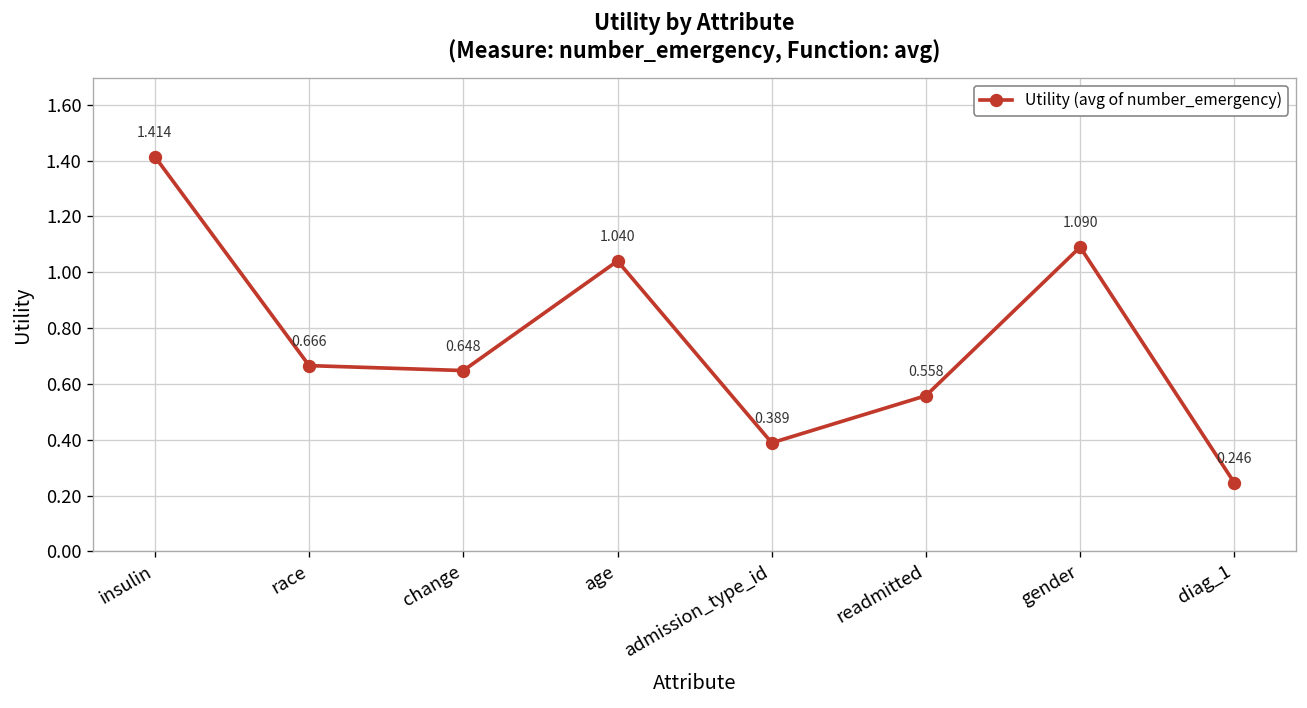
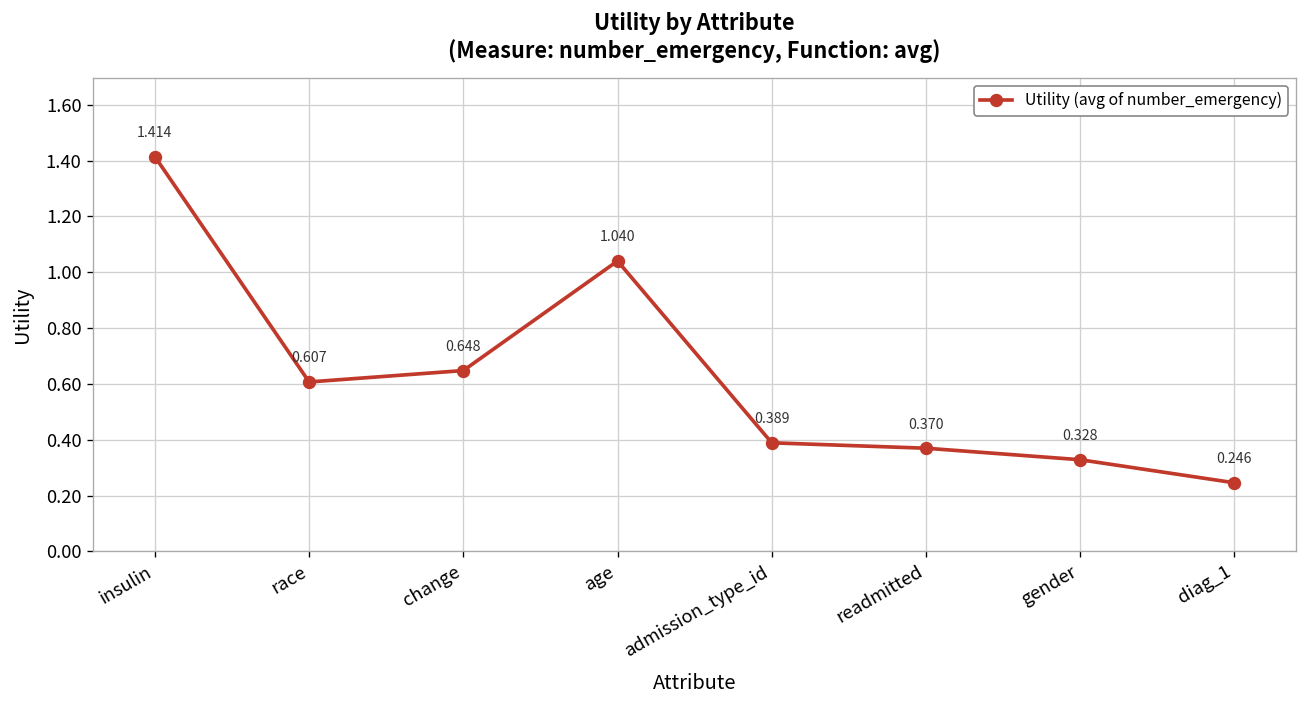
  {
    "insulin": 1.414,
-   "race": 0.666,
+   "race": 0.607,
    "change": 0.648,
    "age": 1.040,
    "admission_type_id": 0.389,
-   "readmitted": 0.558,
-   "gender": 1.090,
+   "readmitted": 0.370,
+   "gender": 0.328,
    "diag_1": 0.246
  }
